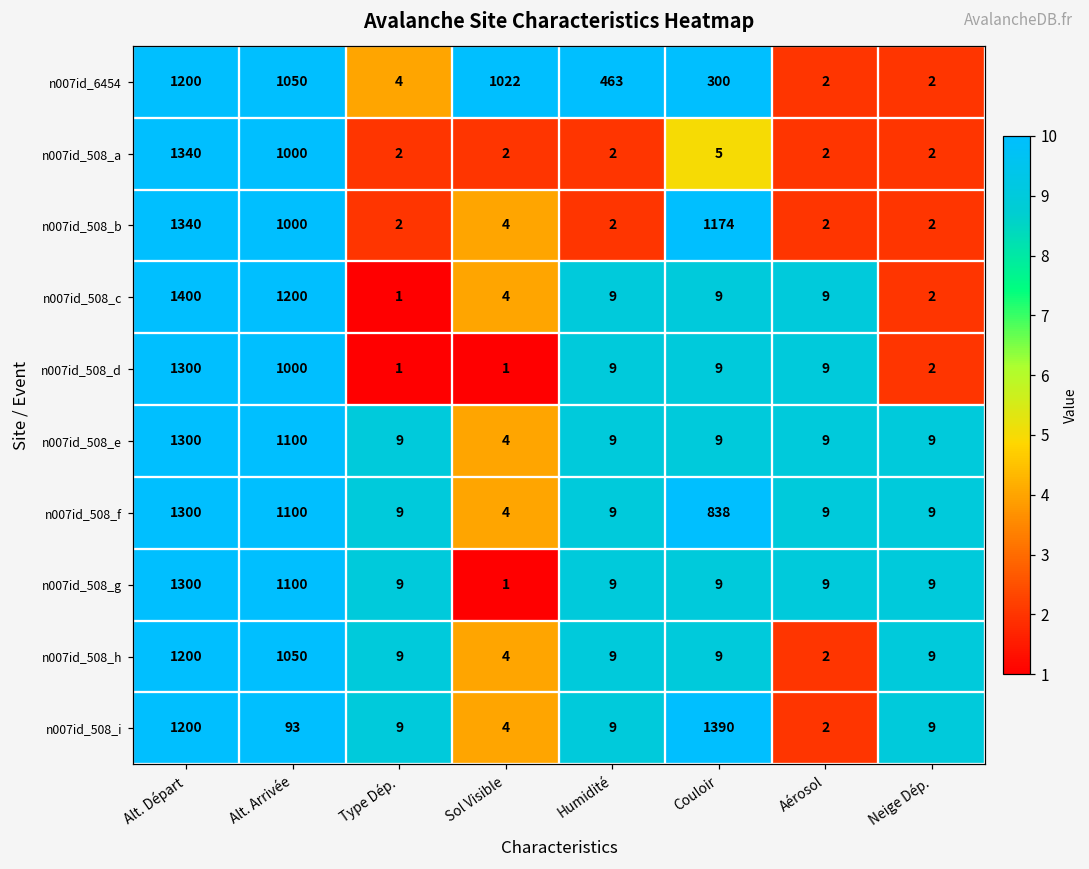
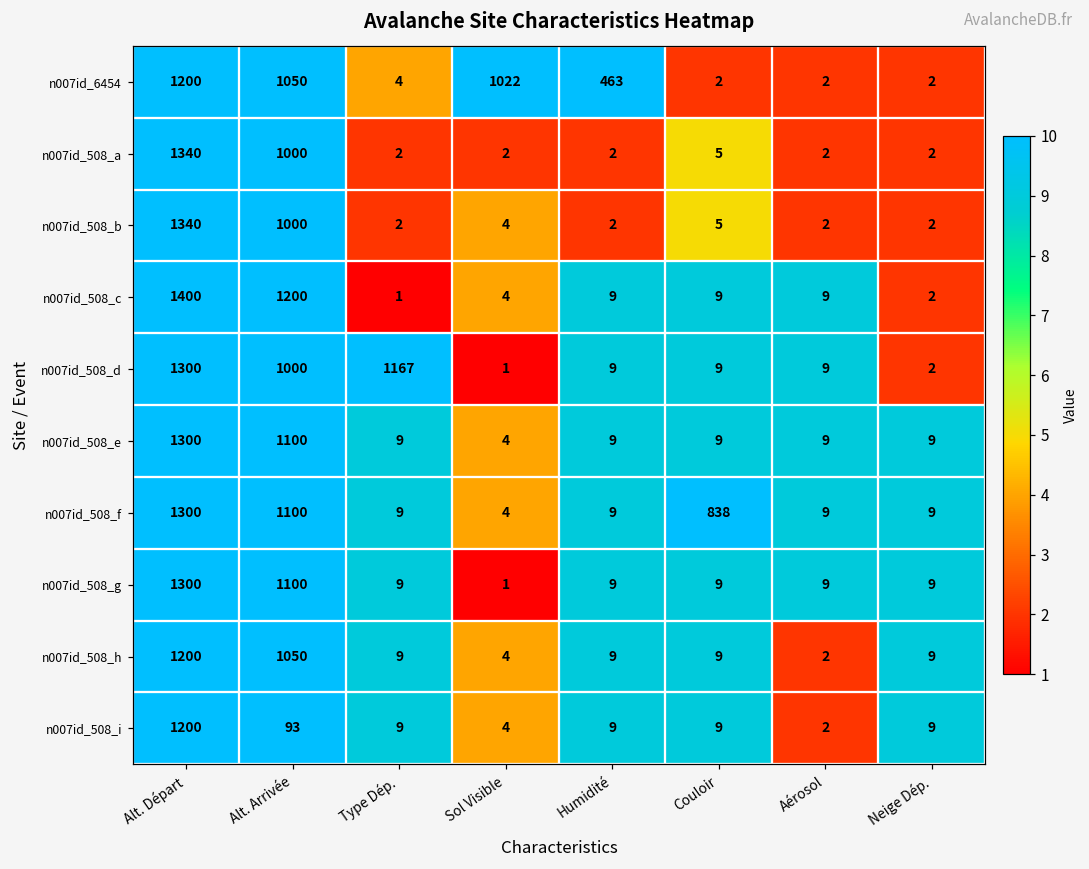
  {
    "n007id_6454": {
      "Alt. Départ": 1200,
      "Alt. Arrivée": 1050,
      "Type Dép.": 4,
      "Sol Visible": 1022,
      "Humidité": 463,
-     "Couloir": 300,
+     "Couloir": 2,
      "Aérosol": 2,
      "Neige Dép.": 2
    },
    "n007id_508_a": {
      "Alt. Départ": 1340,
      "Alt. Arrivée": 1000,
      "Type Dép.": 2,
      "Sol Visible": 2,
      "Humidité": 2,
      "Couloir": 5,
      "Aérosol": 2,
      "Neige Dép.": 2
    },
    "n007id_508_b": {
      "Alt. Départ": 1340,
      "Alt. Arrivée": 1000,
      "Type Dép.": 2,
      "Sol Visible": 4,
      "Humidité": 2,
-     "Couloir": 1174,
+     "Couloir": 5,
      "Aérosol": 2,
      "Neige Dép.": 2
    },
    "n007id_508_c": {
      "Alt. Départ": 1400,
      "Alt. Arrivée": 1200,
      "Type Dép.": 1,
      "Sol Visible": 4,
      "Humidité": 9,
      "Couloir": 9,
      "Aérosol": 9,
      "Neige Dép.": 2
    },
    "n007id_508_d": {
      "Alt. Départ": 1300,
      "Alt. Arrivée": 1000,
-     "Type Dép.": 1,
+     "Type Dép.": 1167,
      "Sol Visible": 1,
      "Humidité": 9,
      "Couloir": 9,
      "Aérosol": 9,
      "Neige Dép.": 2
    },
    "n007id_508_e": {
      "Alt. Départ": 1300,
      "Alt. Arrivée": 1100,
      "Type Dép.": 9,
      "Sol Visible": 4,
      "Humidité": 9,
      "Couloir": 9,
      "Aérosol": 9,
      "Neige Dép.": 9
    },
    "n007id_508_f": {
      "Alt. Départ": 1300,
      "Alt. Arrivée": 1100,
      "Type Dép.": 9,
      "Sol Visible": 4,
      "Humidité": 9,
      "Couloir": 838,
      "Aérosol": 9,
      "Neige Dép.": 9
    },
    "n007id_508_g": {
      "Alt. Départ": 1300,
      "Alt. Arrivée": 1100,
      "Type Dép.": 9,
      "Sol Visible": 1,
      "Humidité": 9,
      "Couloir": 9,
      "Aérosol": 9,
      "Neige Dép.": 9
    },
    "n007id_508_h": {
      "Alt. Départ": 1200,
      "Alt. Arrivée": 1050,
      "Type Dép.": 9,
      "Sol Visible": 4,
      "Humidité": 9,
      "Couloir": 9,
      "Aérosol": 2,
      "Neige Dép.": 9
    },
    "n007id_508_i": {
      "Alt. Départ": 1200,
      "Alt. Arrivée": 93,
      "Type Dép.": 9,
      "Sol Visible": 4,
      "Humidité": 9,
-     "Couloir": 1390,
+     "Couloir": 9,
      "Aérosol": 2,
      "Neige Dép.": 9
    }
  }
